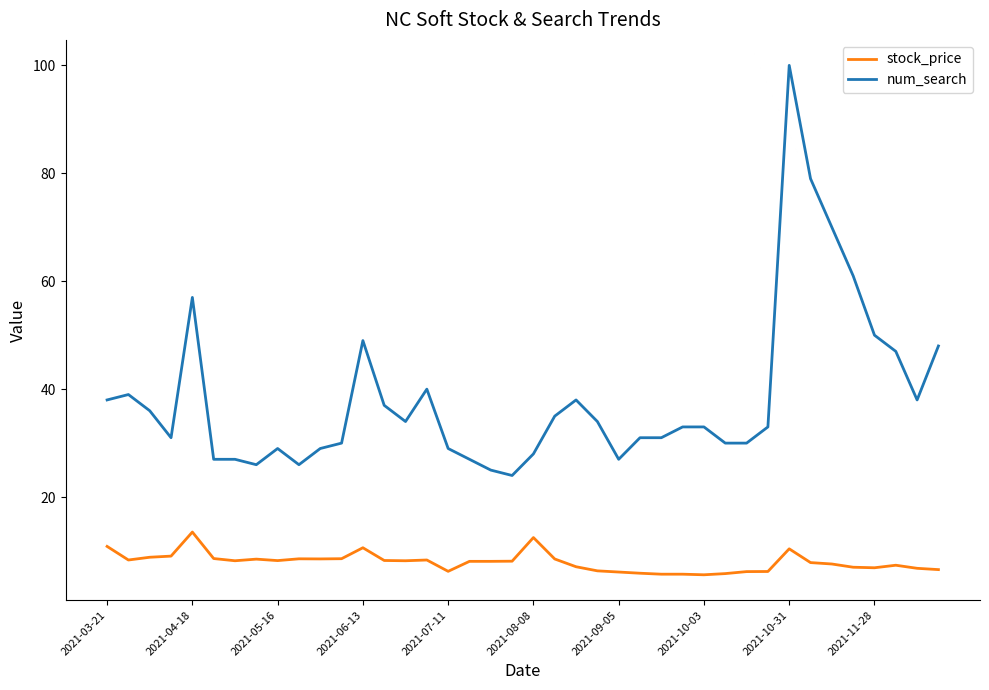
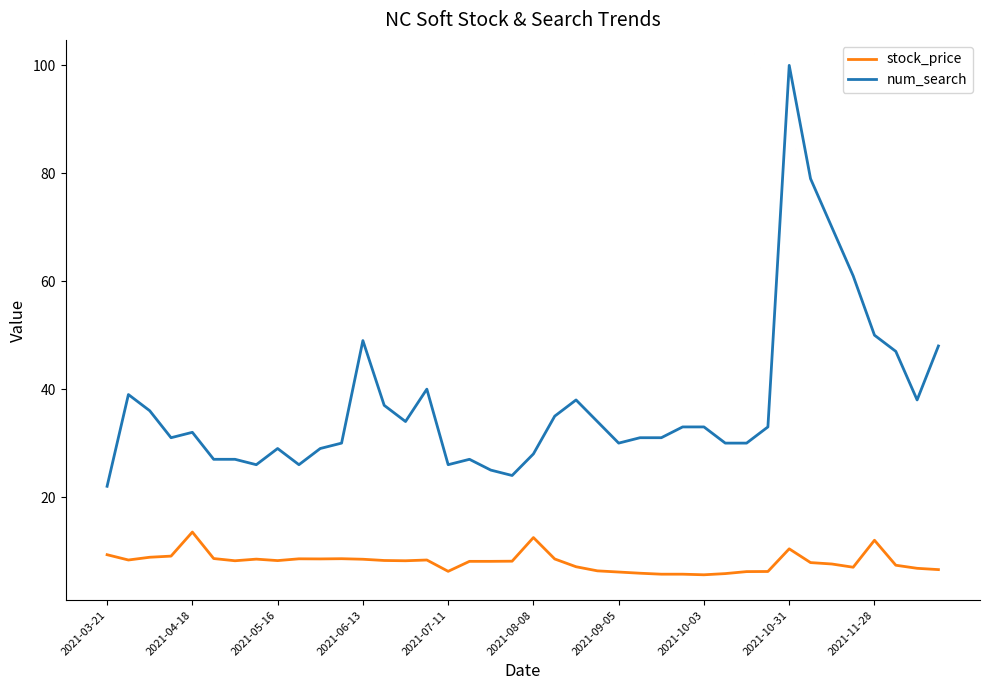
  {
    "stock_price": {
-     "2021-03-21": 11,
+     "2021-03-21": 9,
      "2021-04-18": 14,
      "2021-05-16": 8,
-     "2021-06-13": 11,
+     "2021-06-13": 8,
      "2021-07-11": 6,
      "2021-08-08": 13,
      "2021-09-05": 6,
      "2021-10-03": 6,
      "2021-10-31": 10,
-     "2021-11-28": 7
+     "2021-11-28": 12
    },
    "num_search": {
-     "2021-03-21": 38,
-     "2021-04-18": 57,
+     "2021-03-21": 22,
+     "2021-04-18": 32,
      "2021-05-16": 29,
      "2021-06-13": 49,
-     "2021-07-11": 29,
+     "2021-07-11": 26,
      "2021-08-08": 28,
-     "2021-09-05": 27,
+     "2021-09-05": 30,
      "2021-10-03": 33,
      "2021-10-31": 100,
      "2021-11-28": 50
    }
  }
